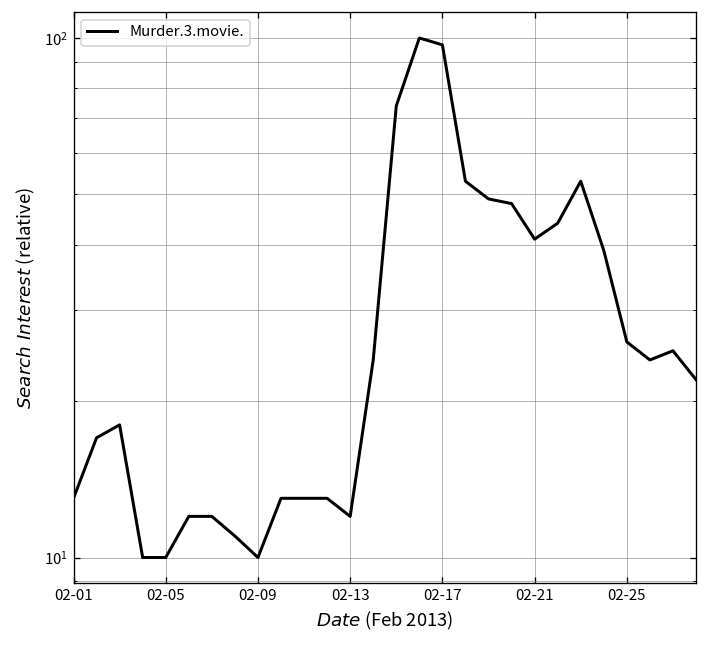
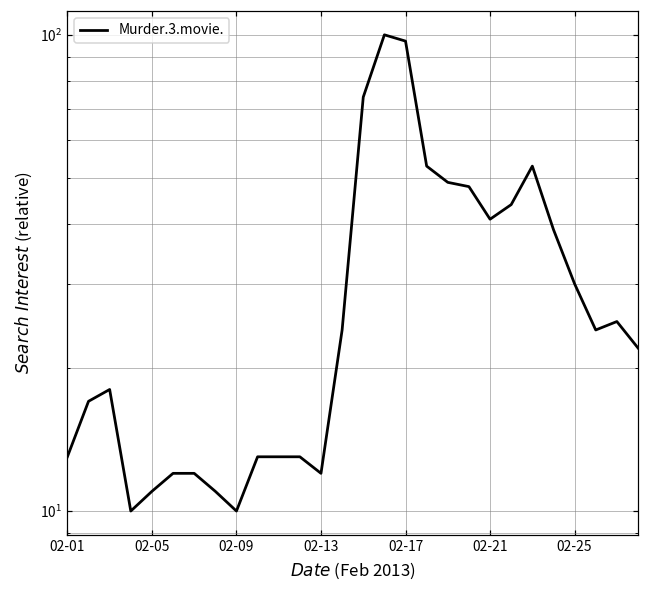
  {
    "02-01": 13,
-   "02-05": 10,
+   "02-05": 11,
    "02-09": 10,
    "02-13": 12,
    "02-17": 97,
    "02-21": 41,
-   "02-25": 26
+   "02-25": 30
  }
